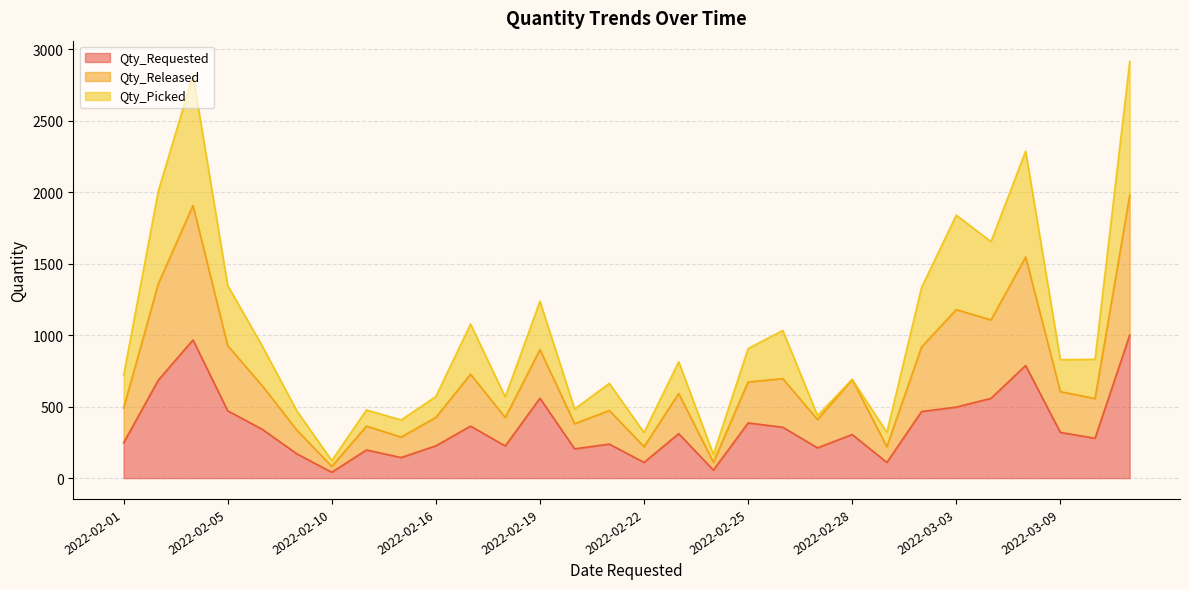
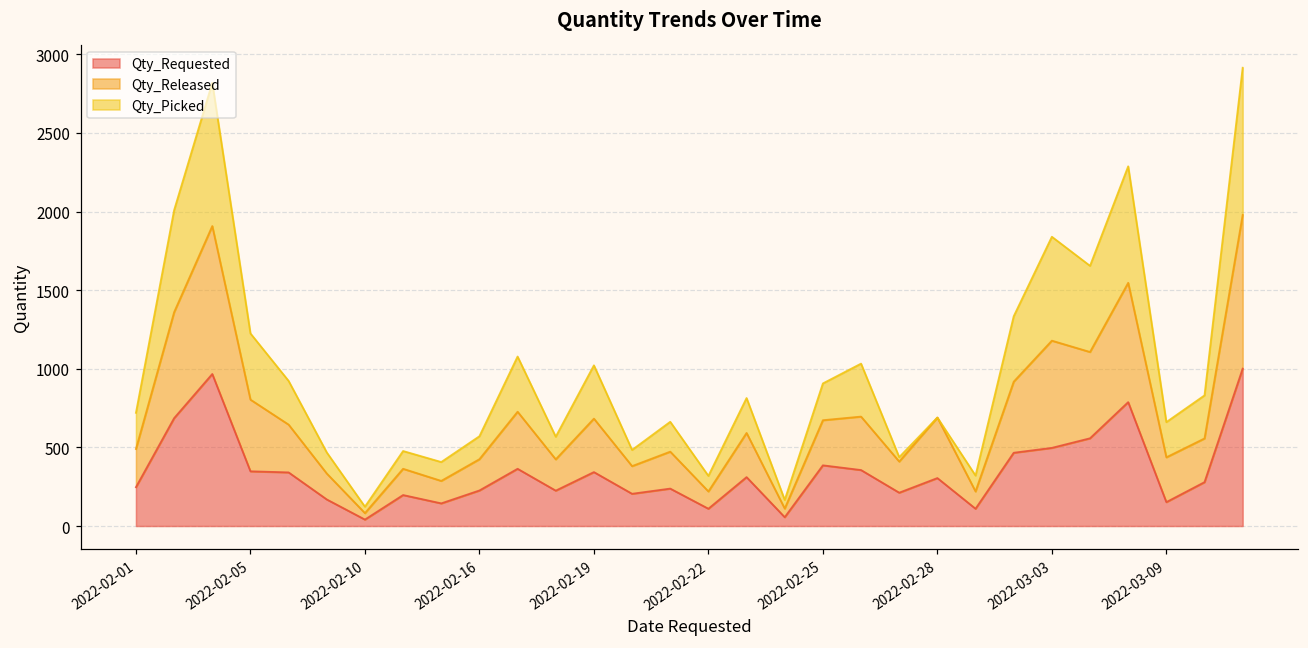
  {
    "Qty_Requested": {
      "2022-02-01": 250,
-     "2022-02-05": 470,
+     "2022-02-05": 350,
      "2022-02-10": 40,
      "2022-02-16": 230,
-     "2022-02-19": 560,
+     "2022-02-19": 340,
      "2022-02-22": 110,
      "2022-02-25": 390,
      "2022-02-28": 310,
      "2022-03-03": 500,
-     "2022-03-09": 320
+     "2022-03-09": 150
    }
  }
